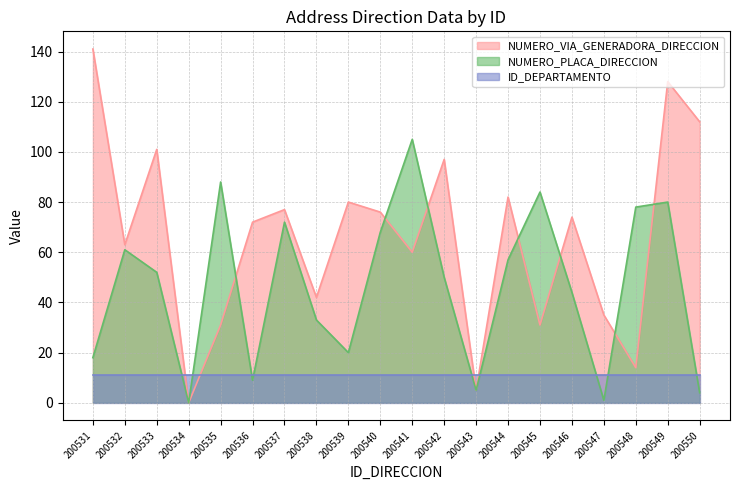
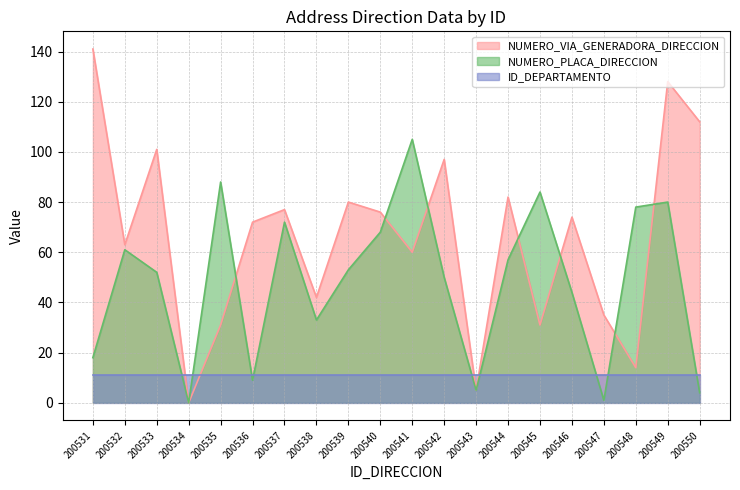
  {
    "NUMERO_VIA_GENERADORA_DIRECCION": {
      "200531": 141,
      "200532": 63,
      "200533": 101,
      "200535": 31,
      "200536": 72,
      "200537": 77,
      "200538": 42,
      "200539": 80,
      "200540": 76,
      "200541": 60,
      "200542": 97,
      "200544": 82,
      "200545": 31,
      "200546": 74,
      "200547": 35,
      "200548": 14,
      "200550": 112
    },
    "NUMERO_PLACA_DIRECCION": {
      "200531": 18,
      "200532": 61,
      "200533": 52,
      "200535": 88,
      "200536": 9,
      "200537": 72,
      "200538": 33,
-     "200539": 20,
+     "200539": 53,
      "200540": 68,
      "200541": 105,
      "200542": 50,
      "200544": 57,
      "200545": 84,
      "200546": 44,
      "200547": 1,
      "200548": 78,
      "200549": 80,
      "200550": 4
    },
    "ID_DEPARTAMENTO": {
      "200531": 11,
      "200532": 11,
      "200533": 11,
      "200534": 11,
      "200535": 11,
      "200536": 11,
      "200537": 11,
      "200538": 11,
      "200539": 11,
      "200540": 11,
      "200541": 11,
      "200542": 11,
      "200543": 11,
      "200544": 11,
      "200545": 11,
      "200546": 11,
      "200547": 11,
      "200548": 11,
      "200549": 11,
      "200550": 11
    }
  }
